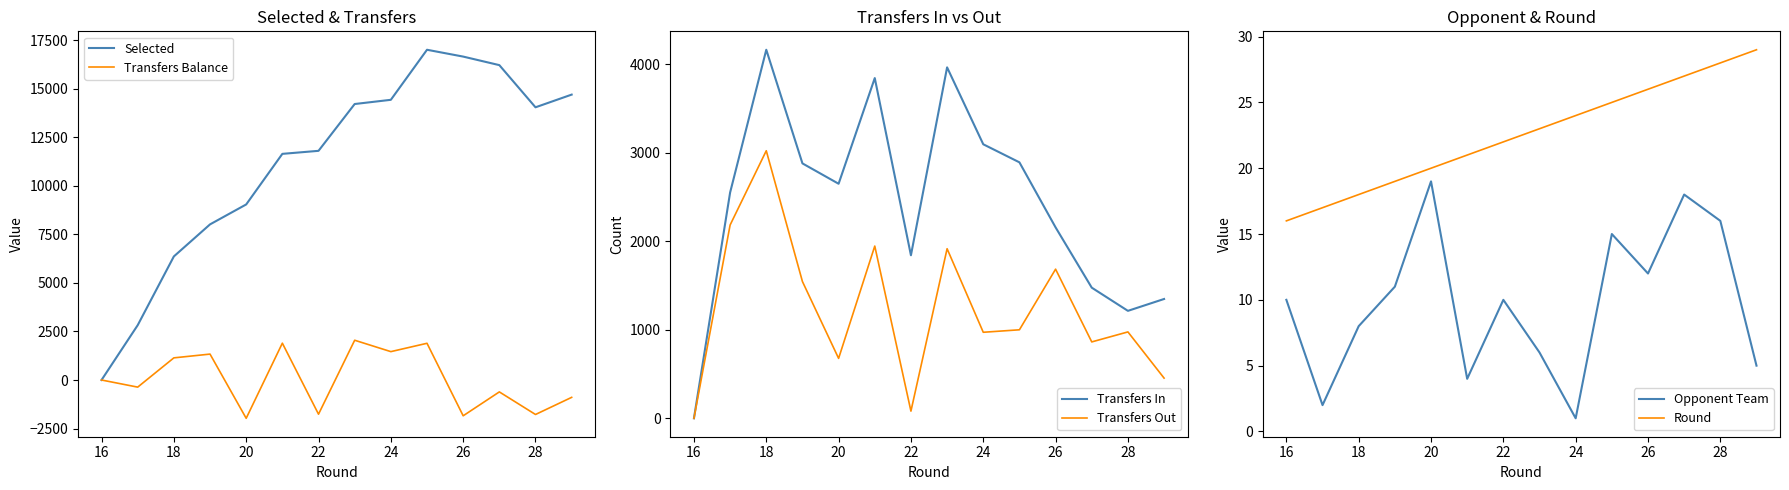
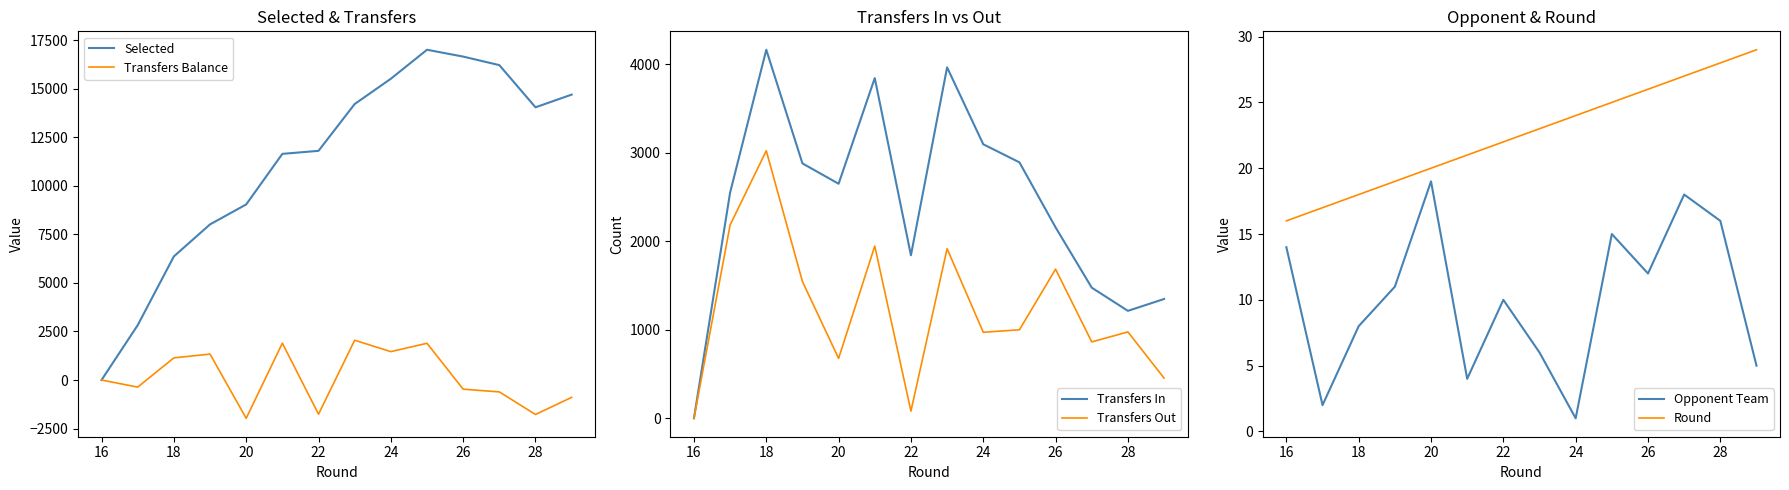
  {
    "Selected & Transfers": {
      "Selected": {
        "18": 6400,
        "20": 9000,
        "22": 11800,
-       "24": 14400,
+       "24": 15500,
        "26": 16700,
        "28": 14100
      },
      "Transfers Balance": {
        "18": 1100,
        "20": -2000,
        "22": -1800,
        "24": 1500,
-       "26": -1800,
+       "26": -500,
        "28": -1800
      }
    },
    "Transfers In vs Out": {
      "Transfers In": {
        "18": 4200,
        "20": 2700,
        "22": 1800,
        "24": 3100,
        "26": 2200,
        "28": 1200
      },
      "Transfers Out": {
        "18": 3000,
        "20": 700,
        "22": 100,
        "24": 1000,
        "26": 1700,
        "28": 1000
      }
    },
    "Opponent & Round": {
      "Opponent Team": {
-       "16": 10,
+       "16": 14,
        "18": 8,
        "20": 19,
        "22": 10,
        "24": 1,
        "26": 12,
        "28": 16
      },
      "Round": {
        "16": 16,
        "18": 18,
        "20": 20,
        "22": 22,
        "24": 24,
        "26": 26,
        "28": 28
      }
    }
  }
